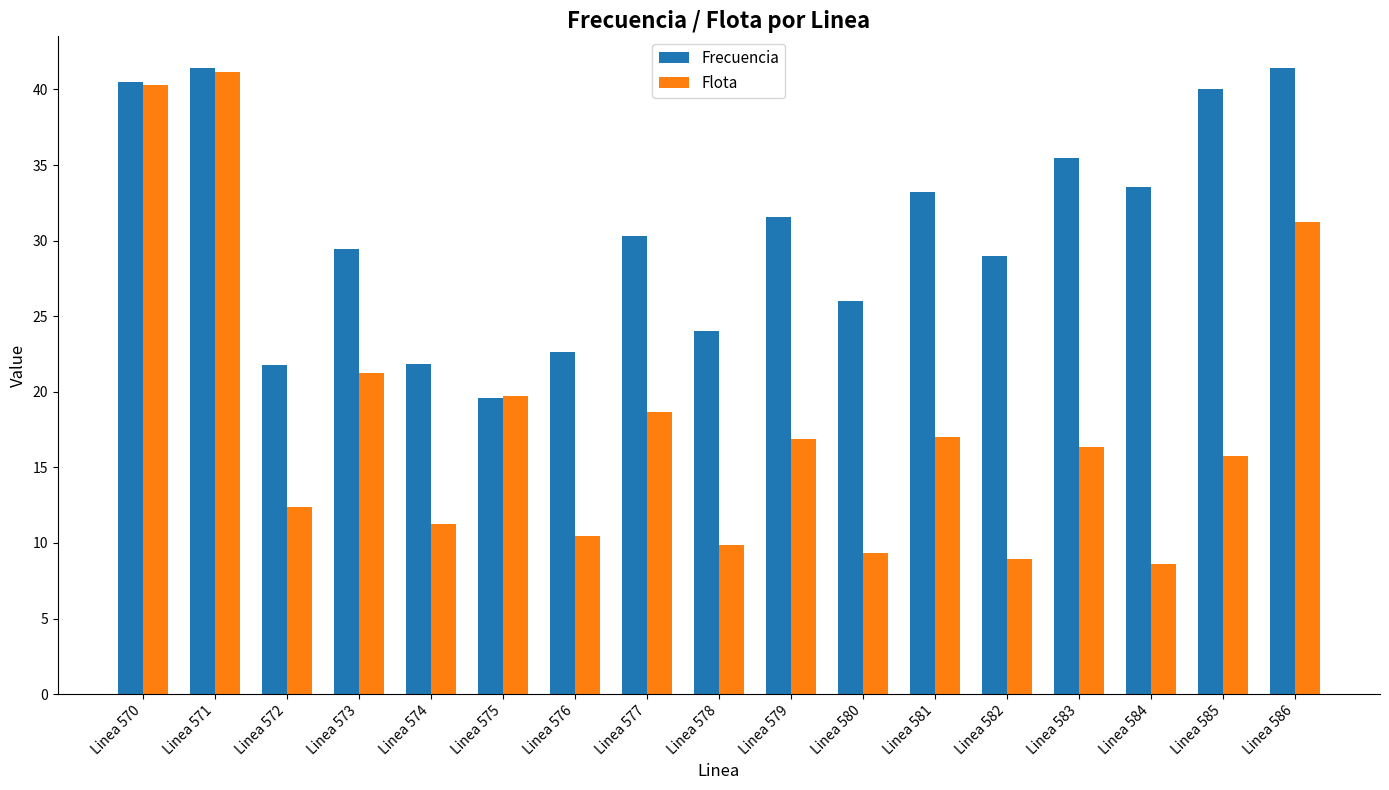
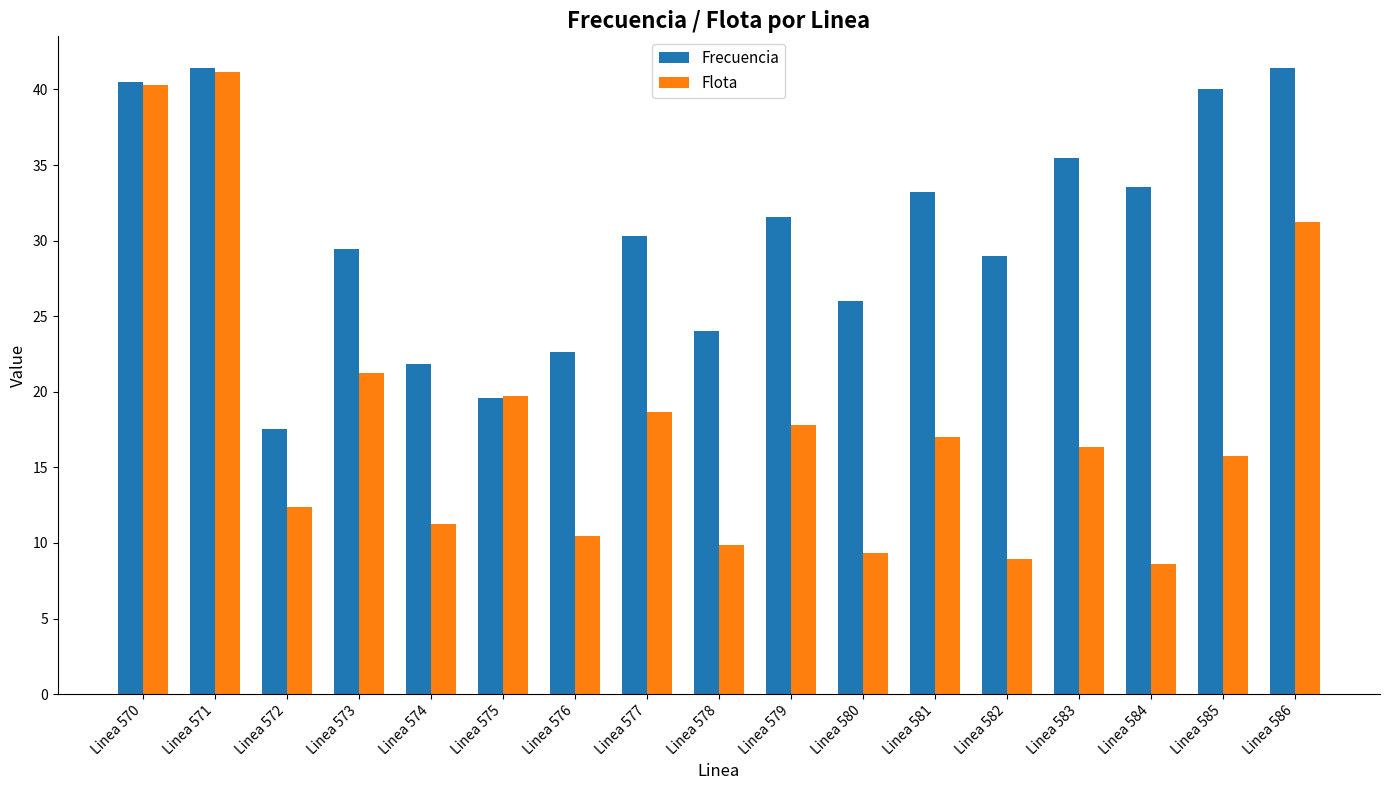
  {
    "Frecuencia": {
      "Linea 570": 40.5,
      "Linea 571": 41.4,
-     "Linea 572": 21.8,
+     "Linea 572": 17.6,
      "Linea 573": 29.5,
      "Linea 574": 21.8,
      "Linea 575": 19.6,
      "Linea 576": 22.6,
      "Linea 577": 30.3,
      "Linea 578": 24.0,
      "Linea 579": 31.5,
      "Linea 580": 26.0,
      "Linea 581": 33.2,
      "Linea 582": 29.0,
      "Linea 583": 35.5,
      "Linea 584": 33.5,
      "Linea 585": 40.0,
      "Linea 586": 41.4
    },
    "Flota": {
      "Linea 570": 40.3,
      "Linea 571": 41.1,
      "Linea 572": 12.4,
      "Linea 573": 21.2,
      "Linea 574": 11.2,
      "Linea 575": 19.7,
      "Linea 576": 10.5,
      "Linea 577": 18.6,
      "Linea 578": 9.9,
-     "Linea 579": 16.9,
+     "Linea 579": 17.8,
      "Linea 580": 9.4,
      "Linea 581": 17.0,
      "Linea 582": 8.9,
      "Linea 583": 16.4,
      "Linea 584": 8.6,
      "Linea 585": 15.7,
      "Linea 586": 31.2
    }
  }
